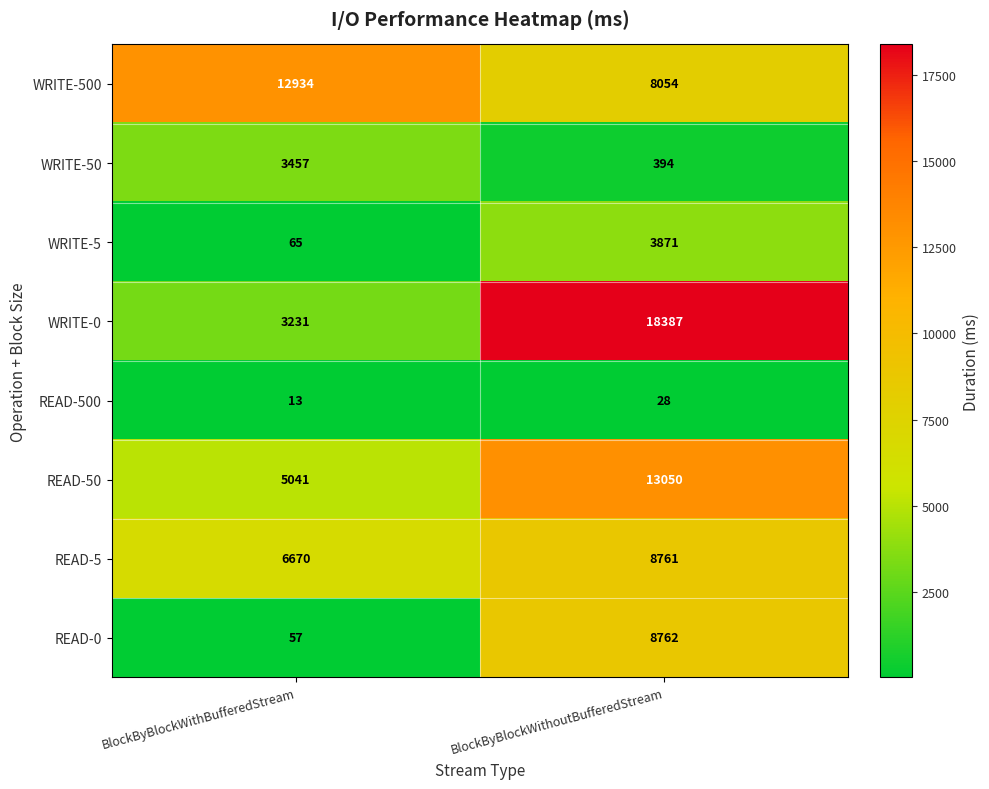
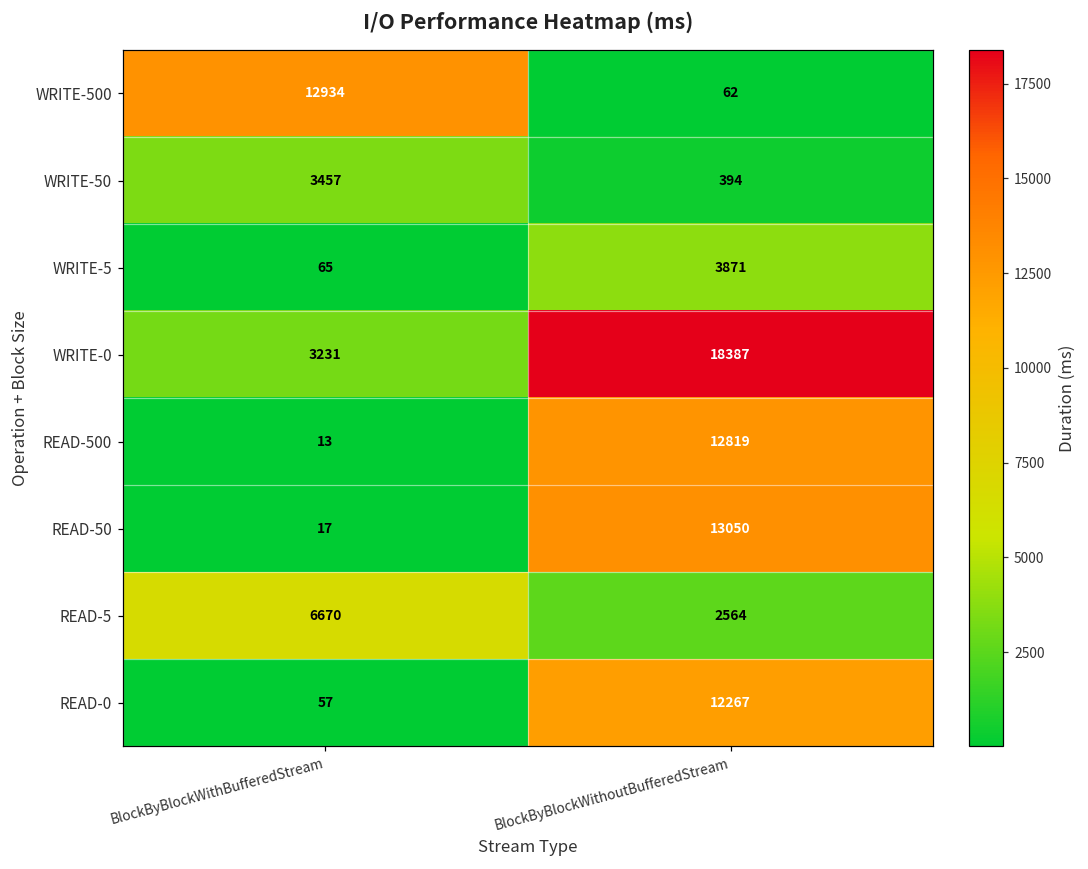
  {
    "WRITE-500": {
      "BlockByBlockWithBufferedStream": 12934,
-     "BlockByBlockWithoutBufferedStream": 8054
+     "BlockByBlockWithoutBufferedStream": 62
    },
    "WRITE-50": {
      "BlockByBlockWithBufferedStream": 3457,
      "BlockByBlockWithoutBufferedStream": 394
    },
    "WRITE-5": {
      "BlockByBlockWithBufferedStream": 65,
      "BlockByBlockWithoutBufferedStream": 3871
    },
    "WRITE-0": {
      "BlockByBlockWithBufferedStream": 3231,
      "BlockByBlockWithoutBufferedStream": 18387
    },
    "READ-500": {
      "BlockByBlockWithBufferedStream": 13,
-     "BlockByBlockWithoutBufferedStream": 28
+     "BlockByBlockWithoutBufferedStream": 12819
    },
    "READ-50": {
-     "BlockByBlockWithBufferedStream": 5041,
+     "BlockByBlockWithBufferedStream": 17,
      "BlockByBlockWithoutBufferedStream": 13050
    },
    "READ-5": {
      "BlockByBlockWithBufferedStream": 6670,
-     "BlockByBlockWithoutBufferedStream": 8761
+     "BlockByBlockWithoutBufferedStream": 2564
    },
    "READ-0": {
      "BlockByBlockWithBufferedStream": 57,
-     "BlockByBlockWithoutBufferedStream": 8762
+     "BlockByBlockWithoutBufferedStream": 12267
    }
  }
